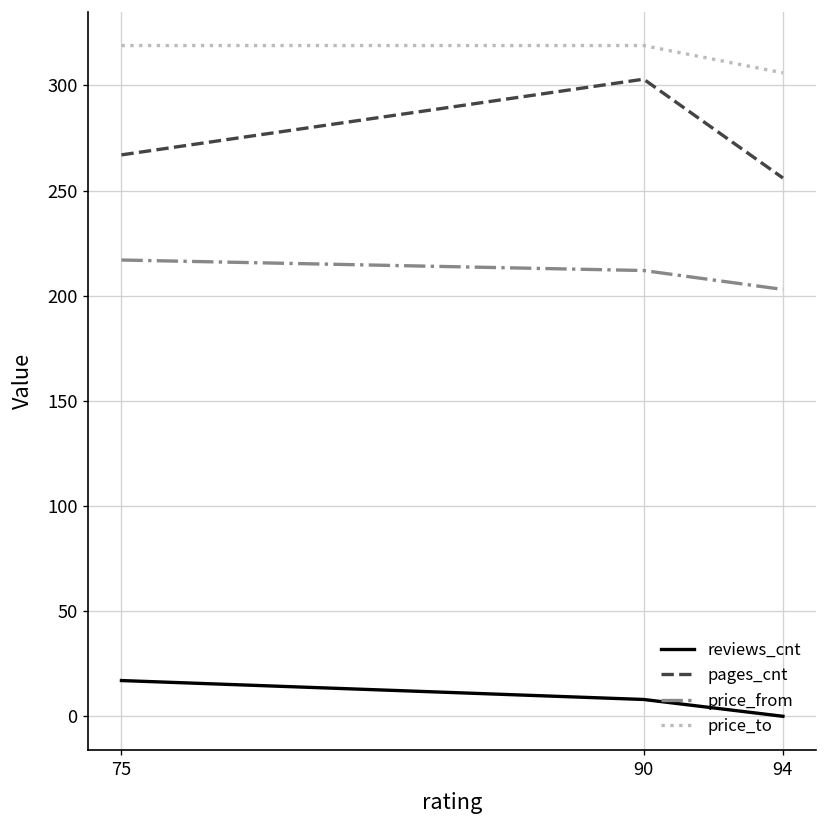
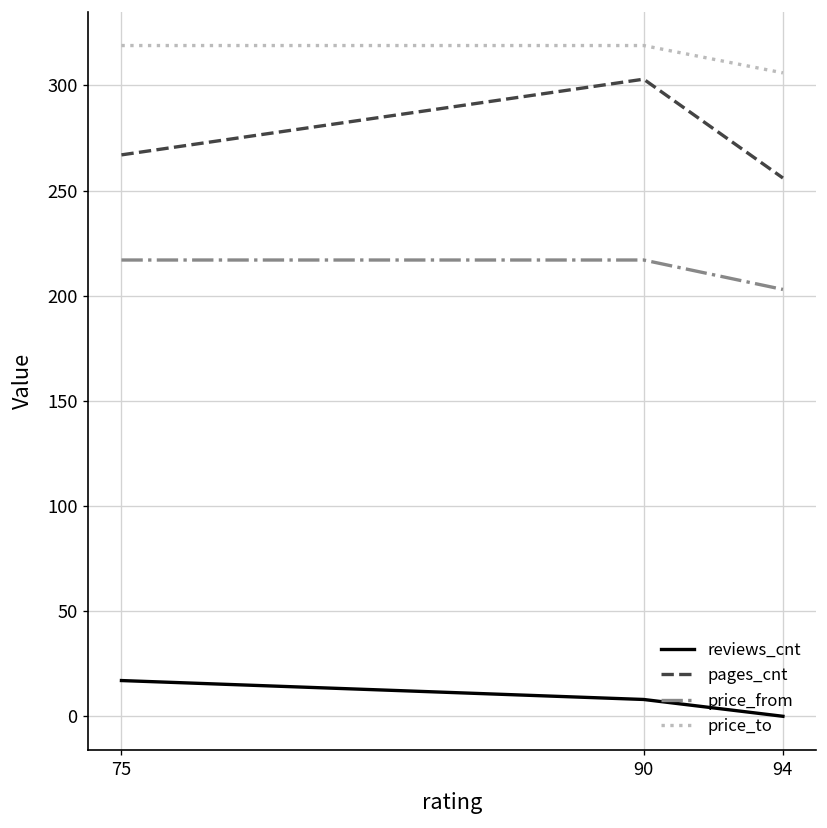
  {
    "reviews_cnt": {
      "75": 17,
      "90": 8,
      "94": 0
    },
    "pages_cnt": {
      "75": 267,
      "90": 303,
      "94": 256
    },
    "price_from": {
      "75": 217,
-     "90": 212,
+     "90": 217,
      "94": 203
    },
    "price_to": {
      "75": 319,
      "90": 319,
      "94": 306
    }
  }
